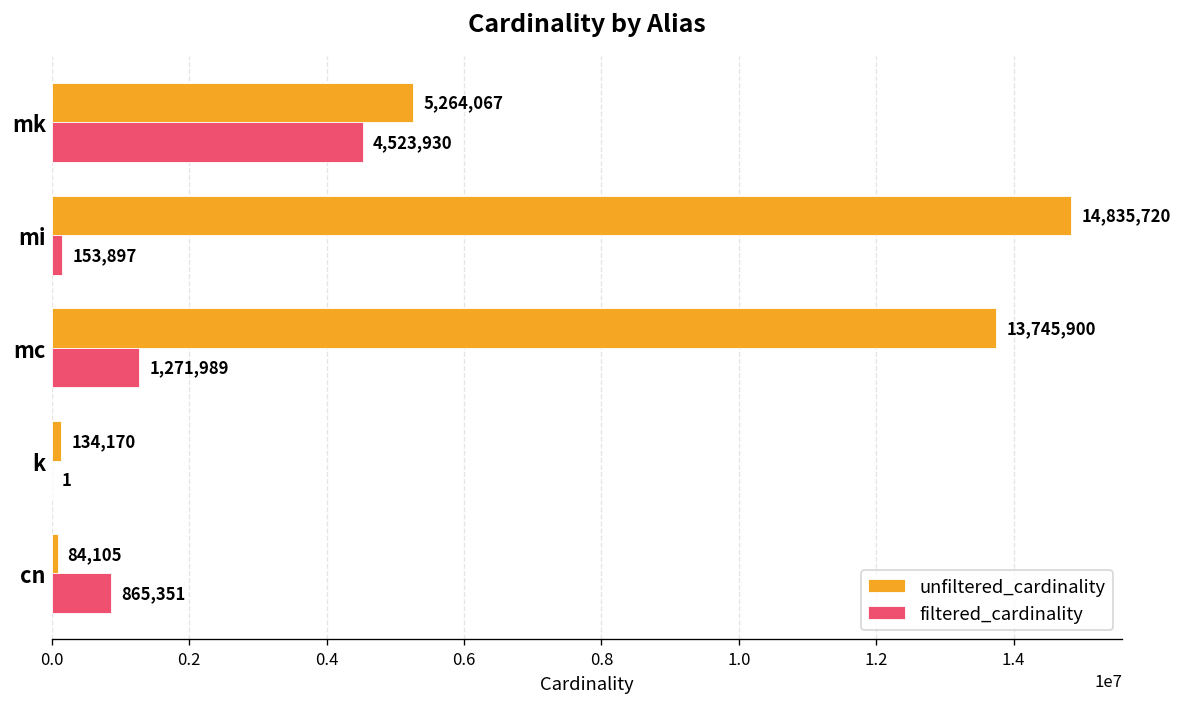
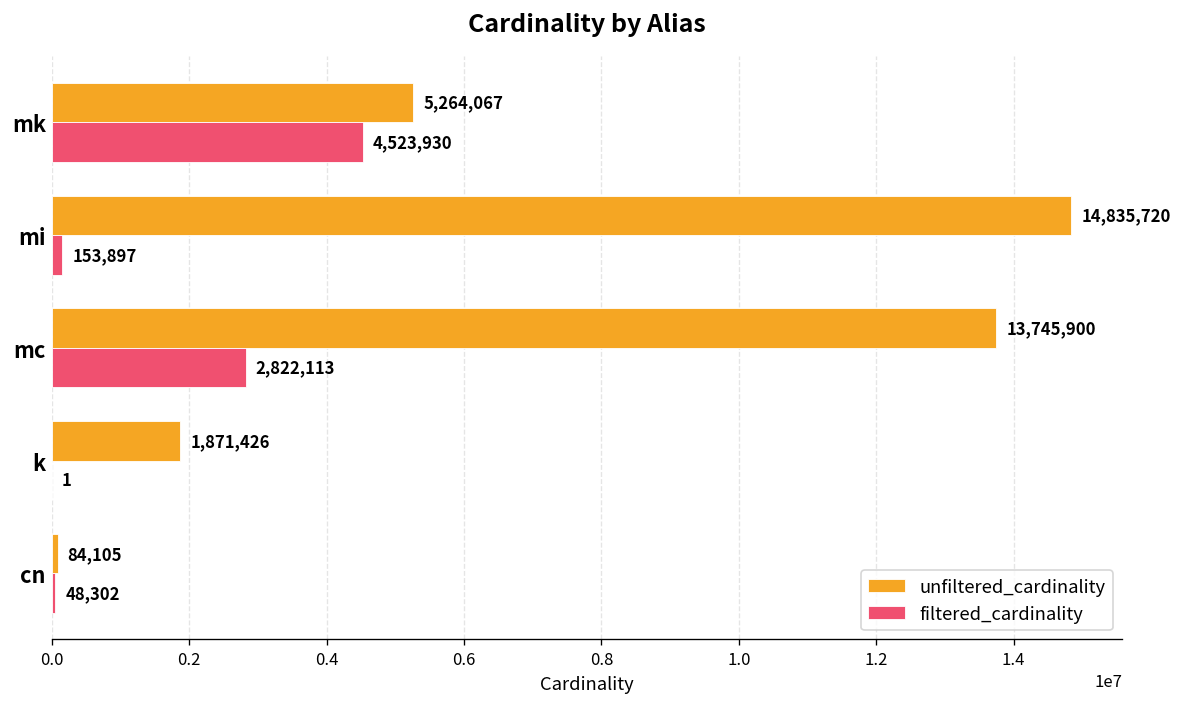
  {
    "unfiltered_cardinality": {
      "mk": "5,264,067",
      "mi": "14,835,720",
      "mc": "13,745,900",
-     "k": "134,170",
+     "k": "1,871,426",
      "cn": "84,105"
    },
    "filtered_cardinality": {
      "mk": "4,523,930",
      "mi": "153,897",
-     "mc": "1,271,989",
+     "mc": "2,822,113",
      "k": "1",
-     "cn": "865,351"
+     "cn": "48,302"
    }
  }
